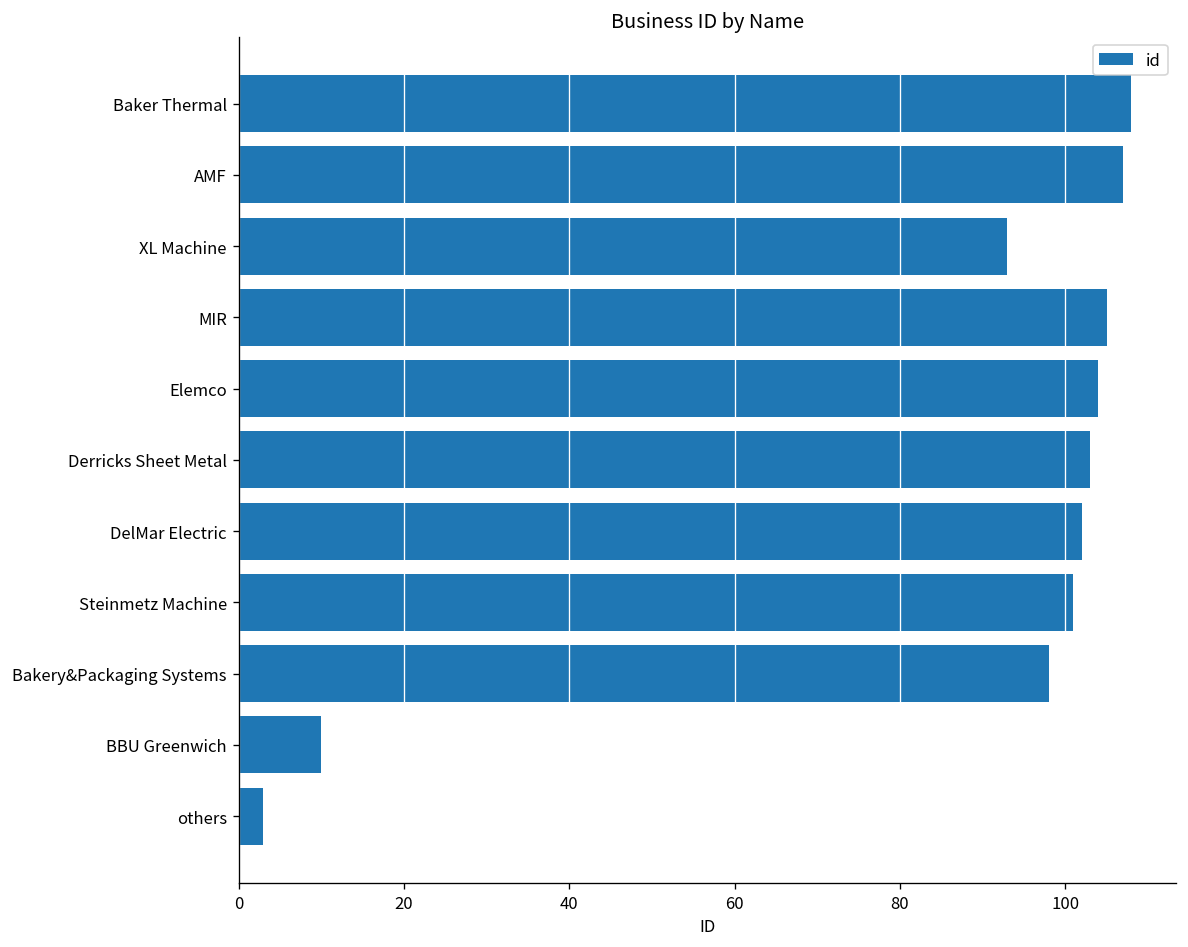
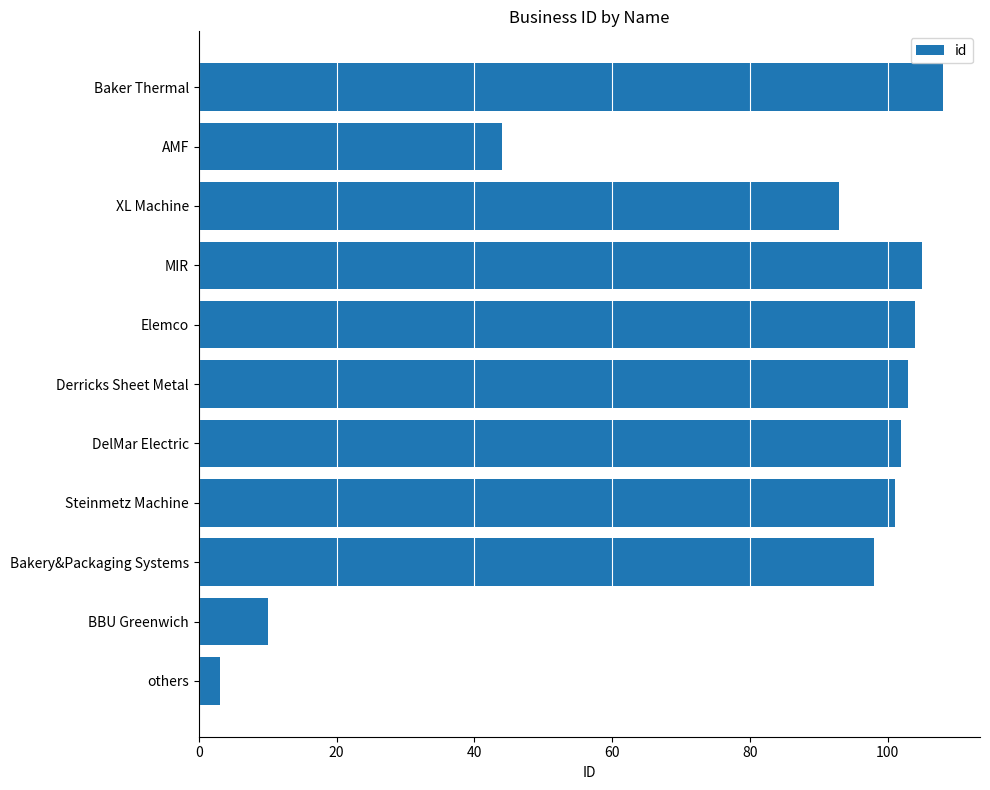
  {
    "Baker Thermal": 108,
-   "AMF": 107,
+   "AMF": 44,
    "XL Machine": 93,
    "MIR": 105,
    "Elemco": 104,
    "Derricks Sheet Metal": 103,
    "DelMar Electric": 102,
    "Steinmetz Machine": 101,
    "Bakery&Packaging Systems": 98,
    "BBU Greenwich": 10,
    "others": 3
  }
